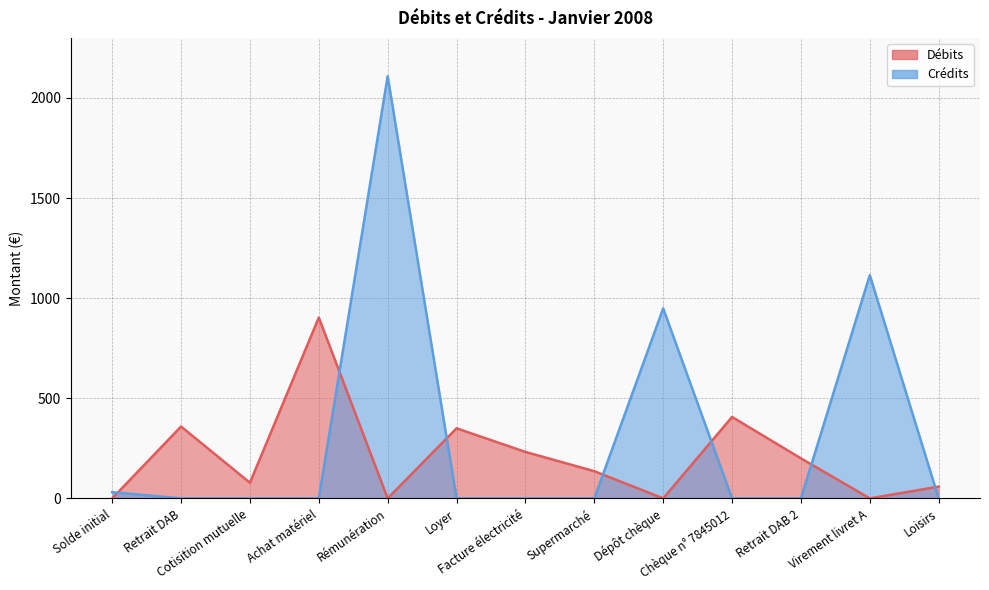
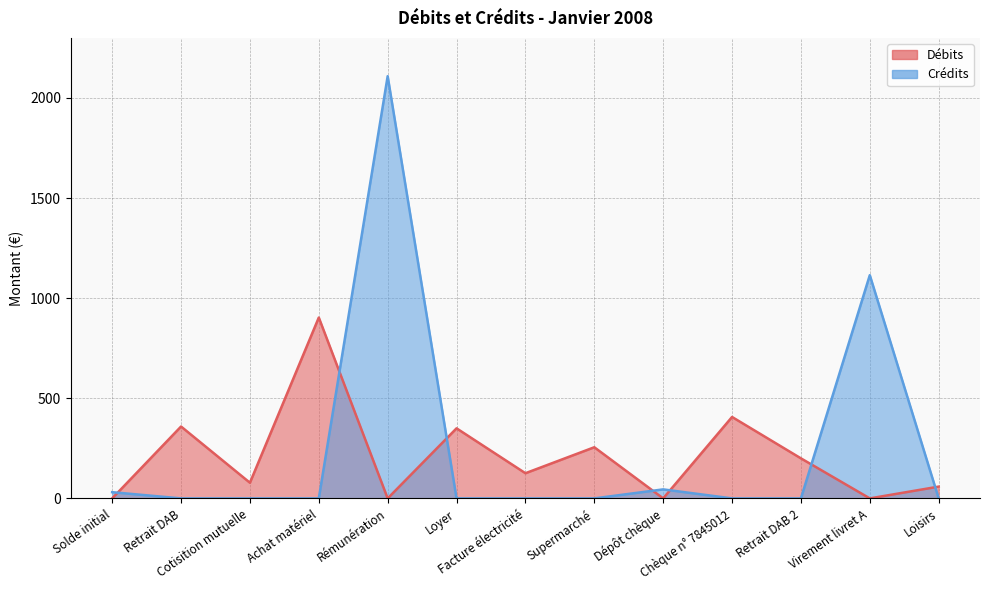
  {
    "Débits": {
      "Solde initial": 0,
      "Retrait DAB": 360,
      "Cotisition mutuelle": 80,
      "Achat matériel": 900,
      "Rémunération": 0,
      "Loyer": 350,
-     "Facture électricité": 230,
-     "Supermarché": 140,
+     "Facture électricité": 130,
+     "Supermarché": 260,
      "Dépôt chèque": 0,
      "Chèque n° 7845012": 410,
      "Retrait DAB 2": 200,
      "Virement livret A": 0,
      "Loisirs": 60
    },
    "Crédits": {
      "Solde initial": 30,
      "Retrait DAB": 0,
      "Cotisition mutuelle": 0,
      "Achat matériel": 0,
      "Rémunération": 2110,
      "Loyer": 0,
      "Facture électricité": 0,
      "Supermarché": 0,
-     "Dépôt chèque": 950,
+     "Dépôt chèque": 50,
      "Chèque n° 7845012": 0,
      "Retrait DAB 2": 0,
      "Virement livret A": 1120,
      "Loisirs": 0
    }
  }
